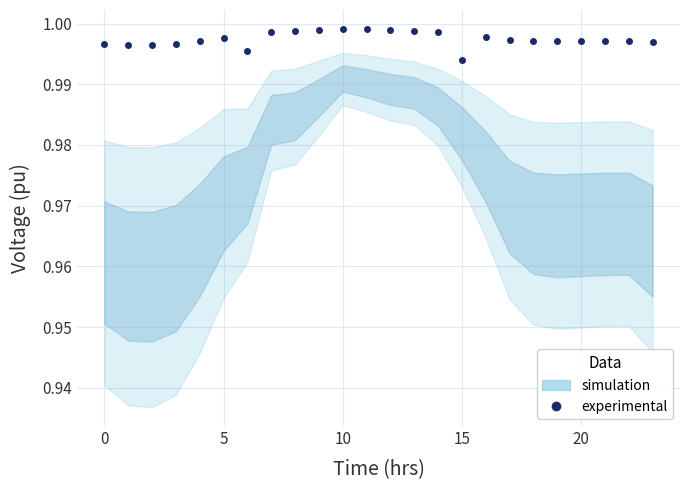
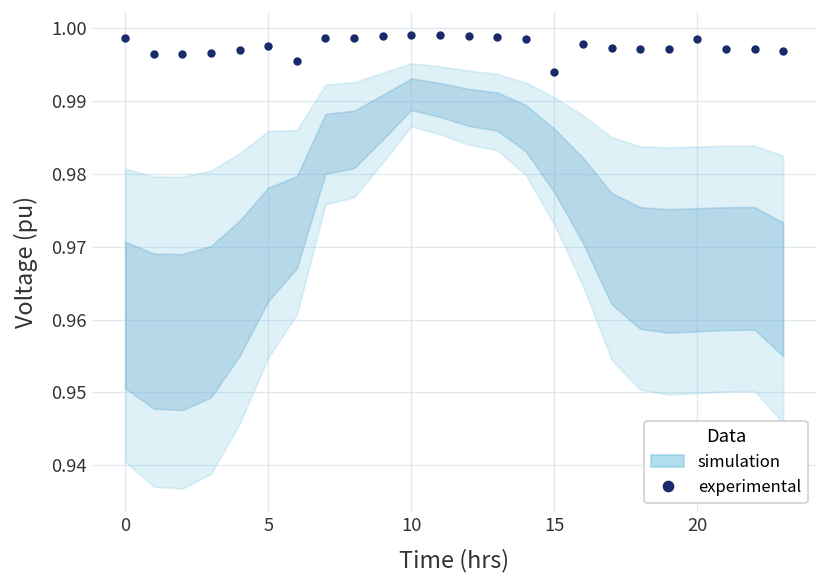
  {
    "experimental": {
-     "0": 0.997,
+     "0": 0.999,
      "5": 0.998,
      "10": 0.999,
      "15": 0.994,
-     "20": 0.997
+     "20": 0.998
    }
  }
